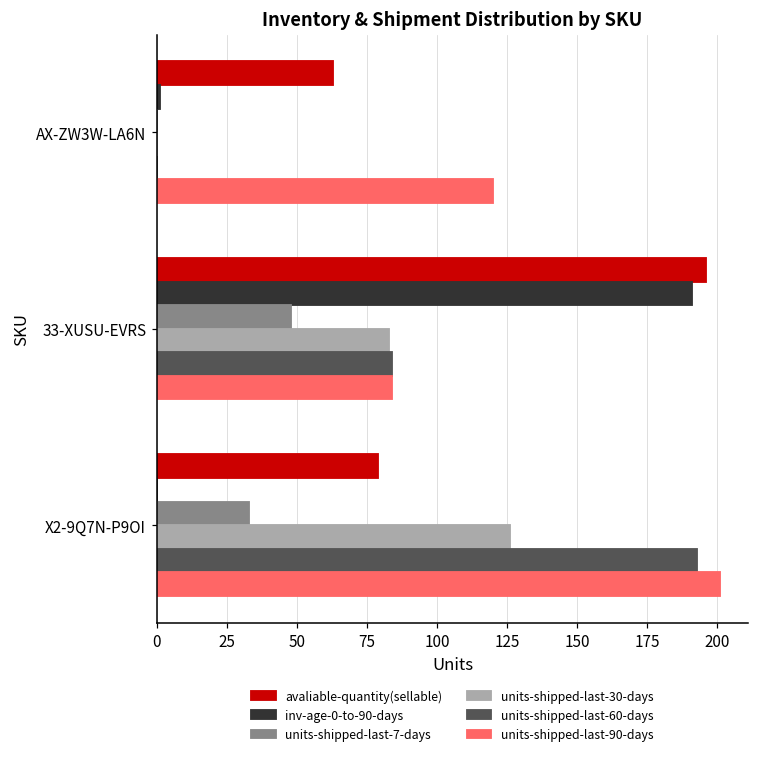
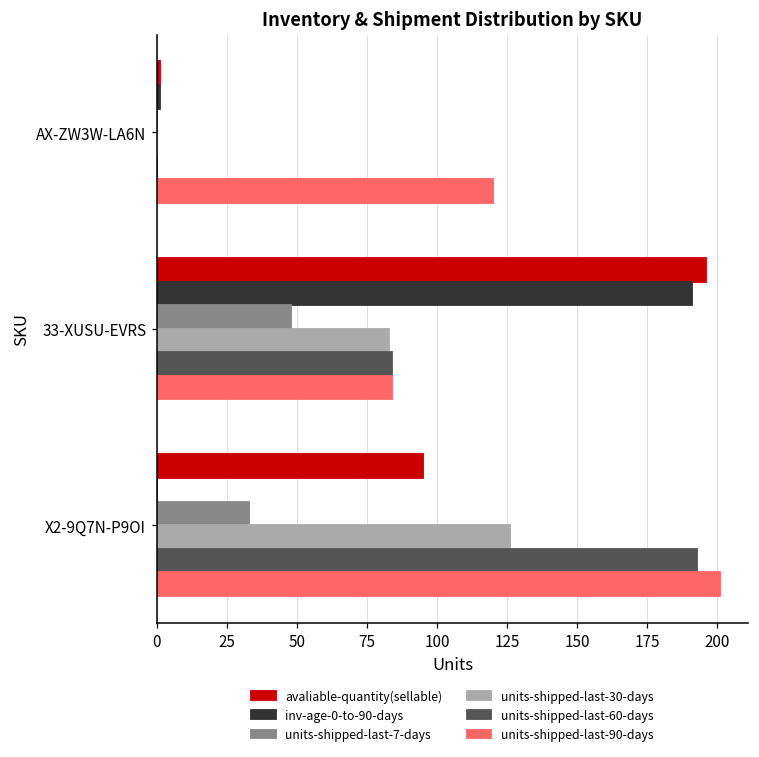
  {
    "avaliable-quantity(sellable)": {
-     "AX-ZW3W-LA6N": 63,
+     "AX-ZW3W-LA6N": 1,
      "33-XUSU-EVRS": 196,
-     "X2-9Q7N-P9OI": 79
+     "X2-9Q7N-P9OI": 95
    },
    "units-shipped-last-90-days": {
      "AX-ZW3W-LA6N": 120,
      "33-XUSU-EVRS": 84,
      "X2-9Q7N-P9OI": 201
    }
  }
